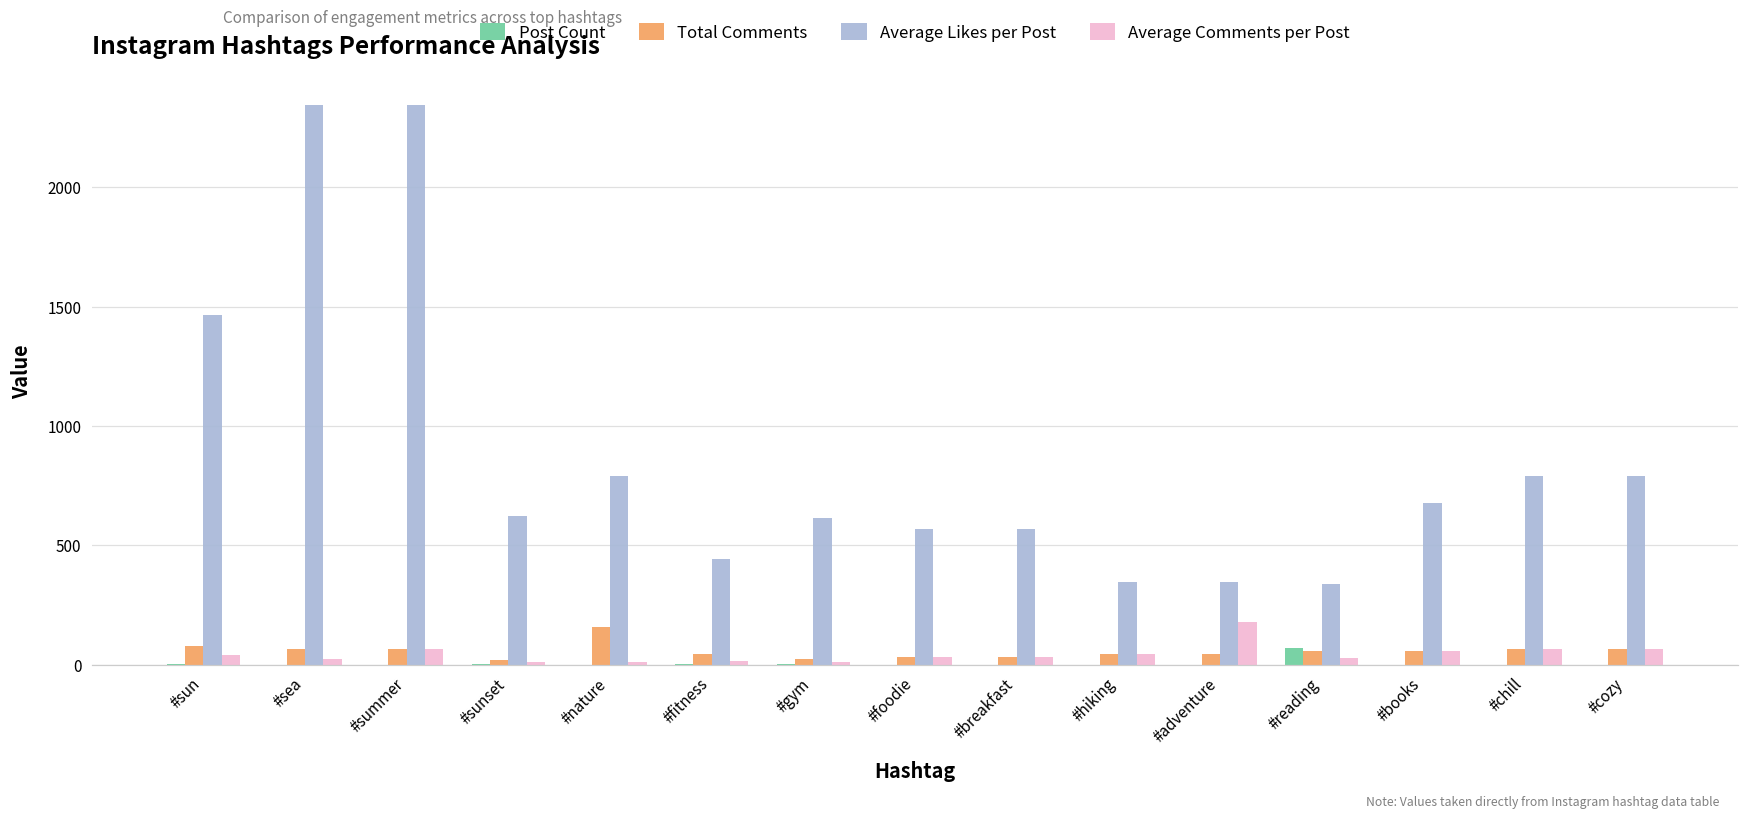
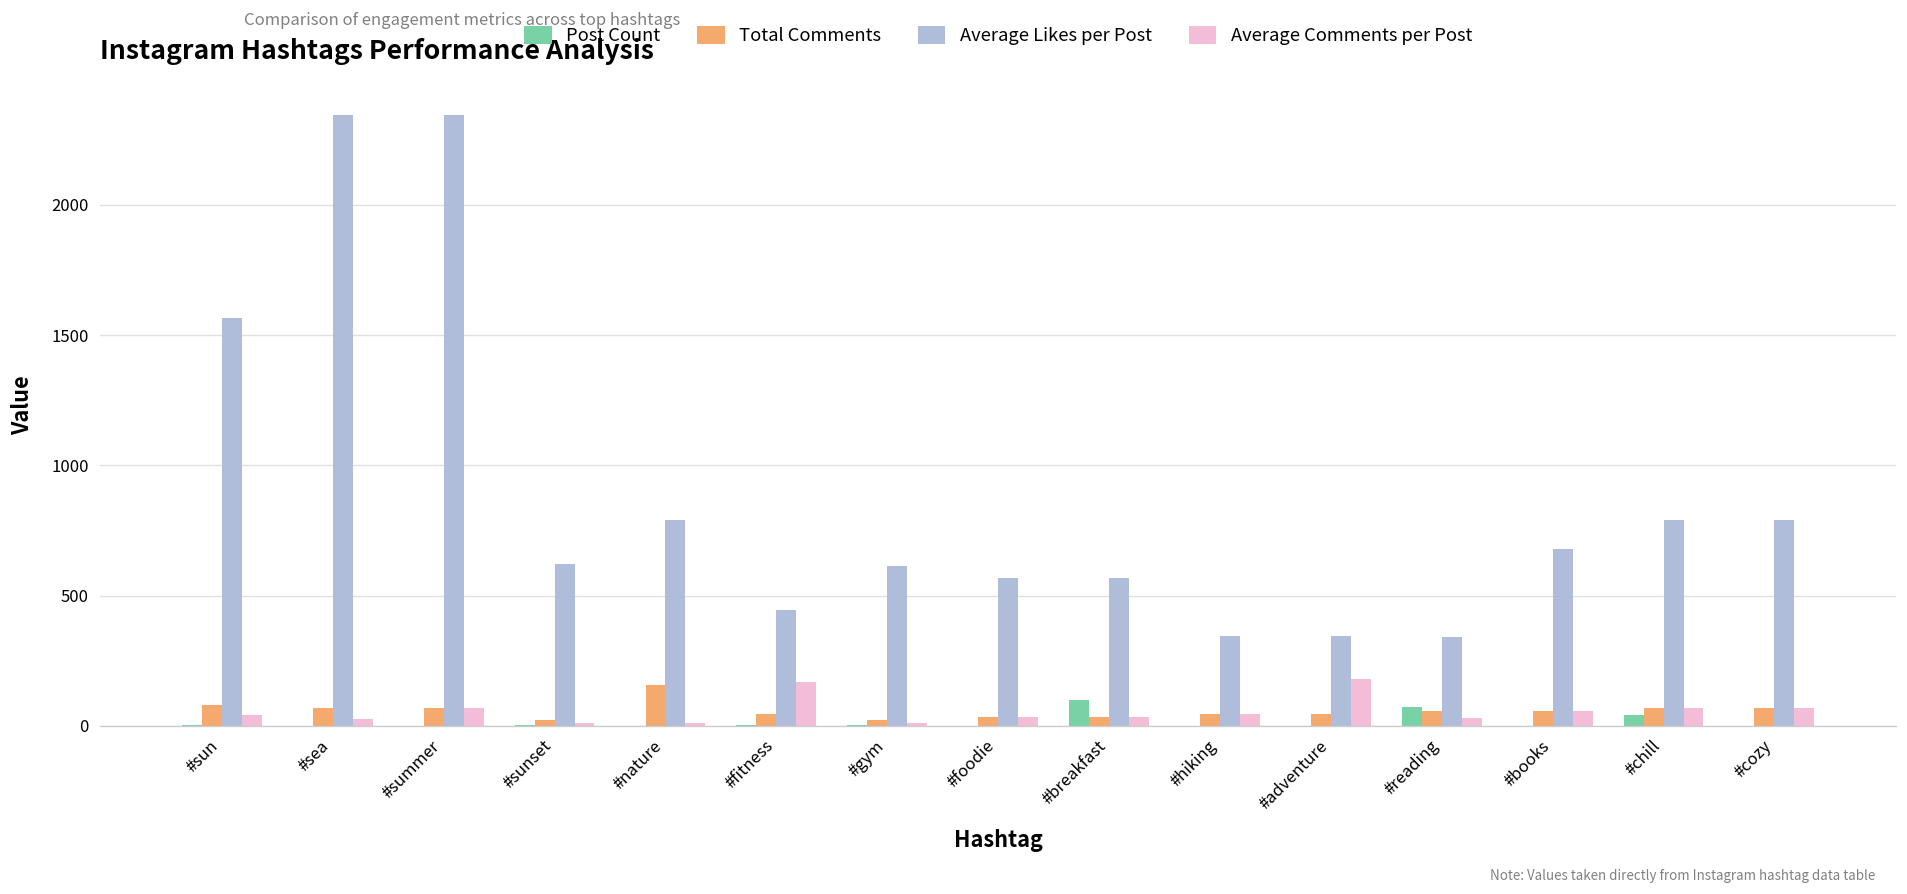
  {
    "Post Count": {
-     "#breakfast": 0,
+     "#breakfast": 100,
      "#reading": 70,
-     "#chill": 0
+     "#chill": 40
    },
    "Total Comments": {
      "#sun": 80,
      "#sea": 70,
      "#summer": 70,
      "#sunset": 20,
      "#nature": 160,
      "#fitness": 50,
      "#gym": 20,
      "#foodie": 30,
      "#breakfast": 30,
      "#hiking": 50,
      "#adventure": 50,
      "#reading": 60,
      "#books": 60,
      "#chill": 70,
      "#cozy": 70
    },
    "Average Likes per Post": {
-     "#sun": 1470,
+     "#sun": 1570,
      "#sea": 2350,
      "#summer": 2350,
      "#sunset": 620,
      "#nature": 790,
      "#fitness": 450,
      "#gym": 620,
      "#foodie": 570,
      "#breakfast": 570,
      "#hiking": 350,
      "#adventure": 350,
      "#reading": 340,
      "#books": 680,
      "#chill": 790,
      "#cozy": 790
    },
    "Average Comments per Post": {
      "#sun": 40,
      "#sea": 20,
      "#summer": 70,
      "#nature": 10,
-     "#fitness": 20,
+     "#fitness": 170,
      "#foodie": 30,
      "#breakfast": 30,
      "#hiking": 50,
      "#adventure": 180,
      "#reading": 30,
      "#books": 60,
      "#chill": 70,
      "#cozy": 70
    }
  }
